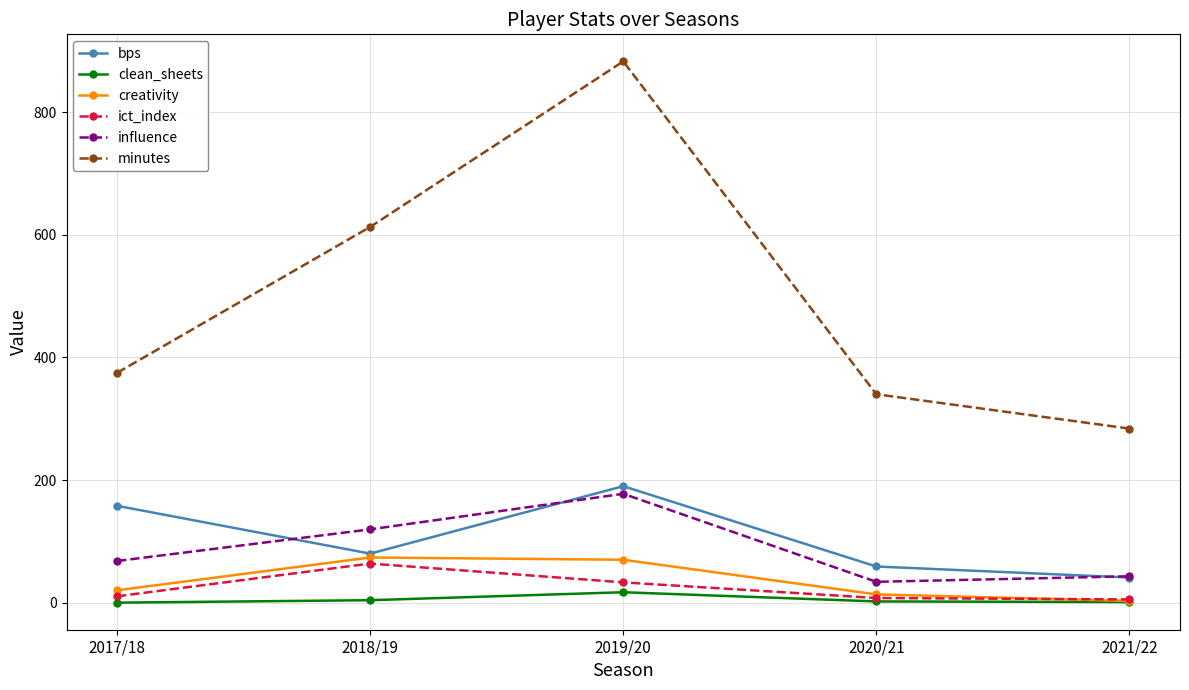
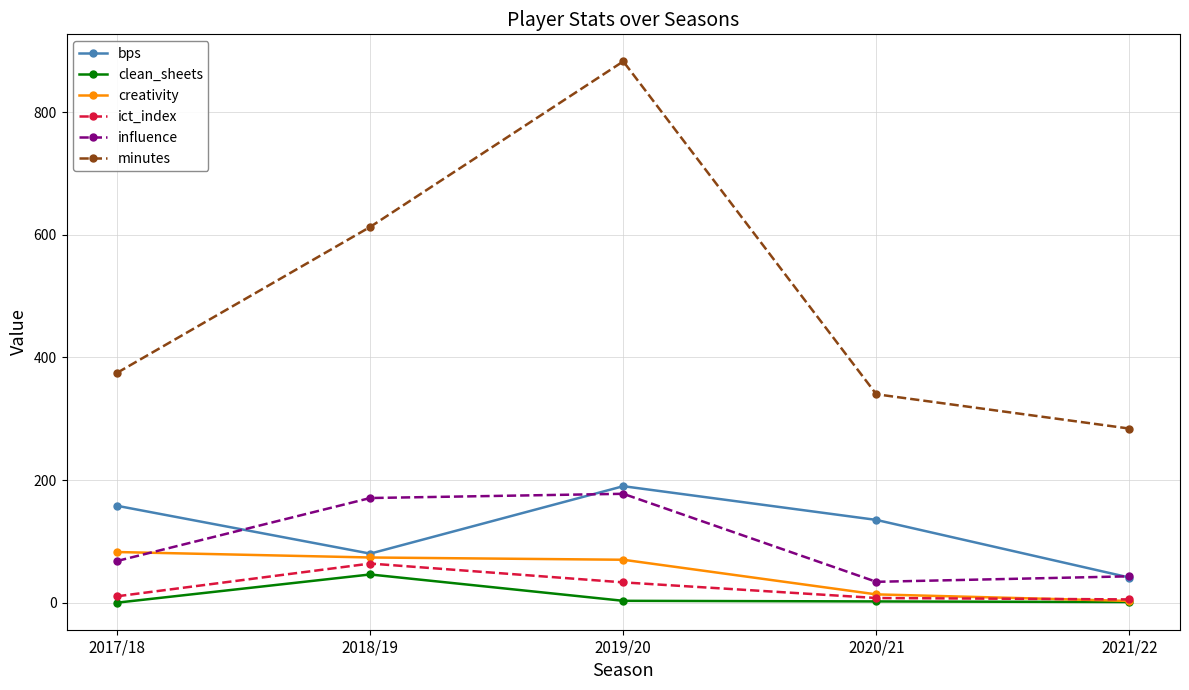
  {
    "bps": {
      "2017/18": 160,
      "2018/19": 80,
      "2019/20": 190,
-     "2020/21": 60
+     "2020/21": 140
    },
    "clean_sheets": {
      "2017/18": 0,
-     "2018/19": 0,
-     "2019/20": 20,
+     "2018/19": 50,
+     "2019/20": 0,
      "2020/21": 0
    },
    "creativity": {
-     "2017/18": 20,
+     "2017/18": 80,
      "2018/19": 70,
      "2019/20": 70,
      "2020/21": 10
    },
    "ict_index": {
      "2017/18": 10,
      "2018/19": 60,
      "2019/20": 30,
      "2020/21": 10
    },
    "influence": {
      "2017/18": 70,
-     "2018/19": 120,
+     "2018/19": 170,
      "2019/20": 180,
      "2020/21": 30
    },
    "minutes": {
      "2017/18": 380,
      "2018/19": 610,
      "2019/20": 880,
      "2020/21": 340,
      "2021/22": 280
    }
  }
